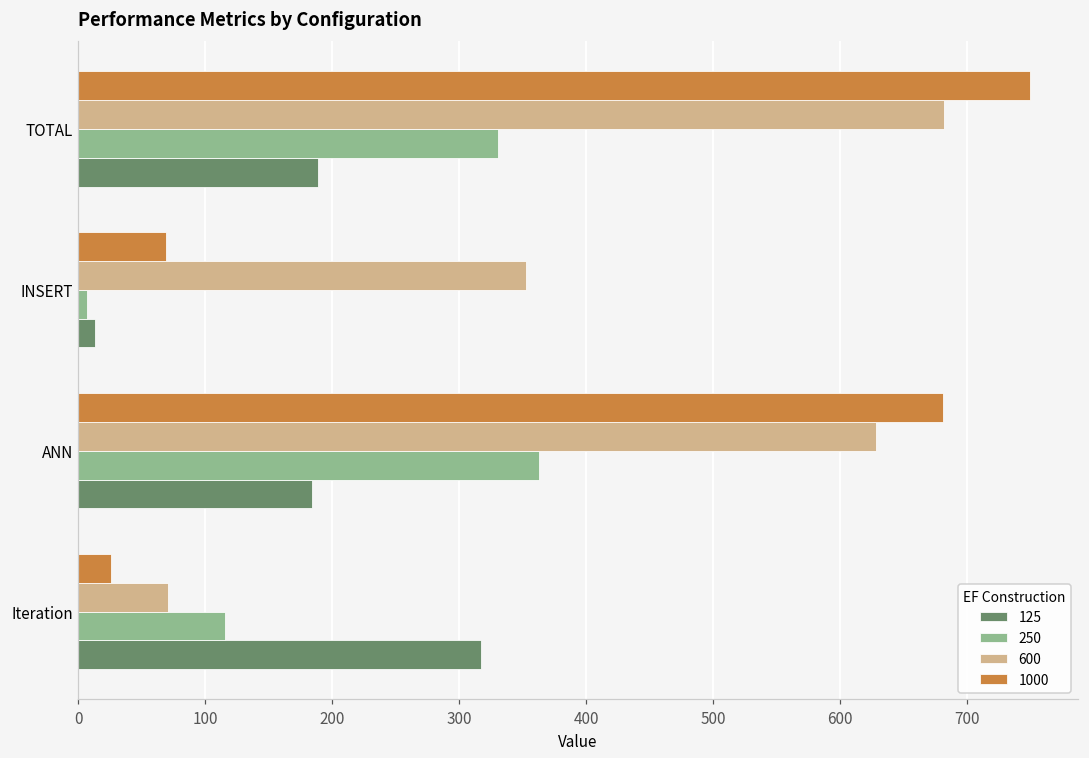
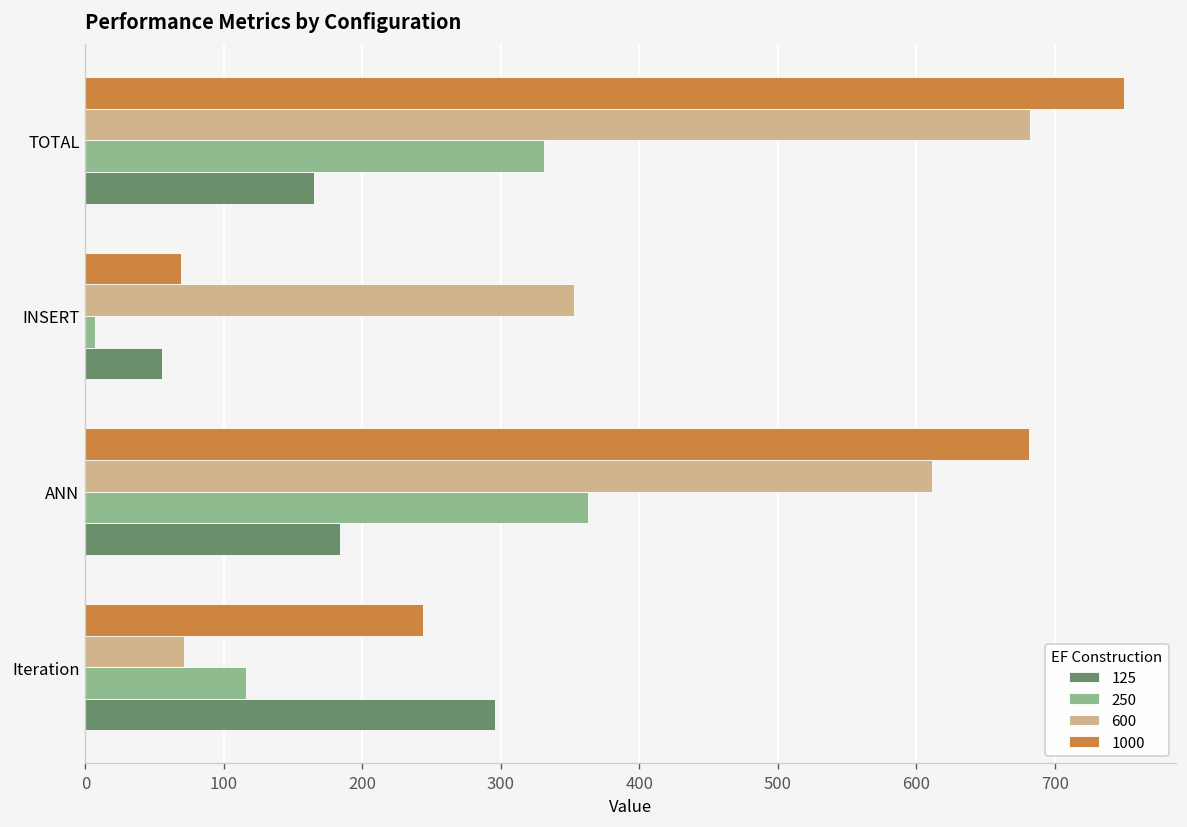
  {
    "125": {
-     "TOTAL": 189,
-     "INSERT": 13,
+     "TOTAL": 165,
+     "INSERT": 55,
      "ANN": 184,
-     "Iteration": 317
+     "Iteration": 296
    },
    "250": {
      "TOTAL": 331,
      "INSERT": 7,
      "ANN": 363,
      "Iteration": 116
    },
    "600": {
      "TOTAL": 682,
      "INSERT": 353,
-     "ANN": 628,
+     "ANN": 611,
      "Iteration": 71
    },
    "1000": {
      "TOTAL": 750,
      "INSERT": 69,
      "ANN": 681,
-     "Iteration": 26
+     "Iteration": 244
    }
  }
